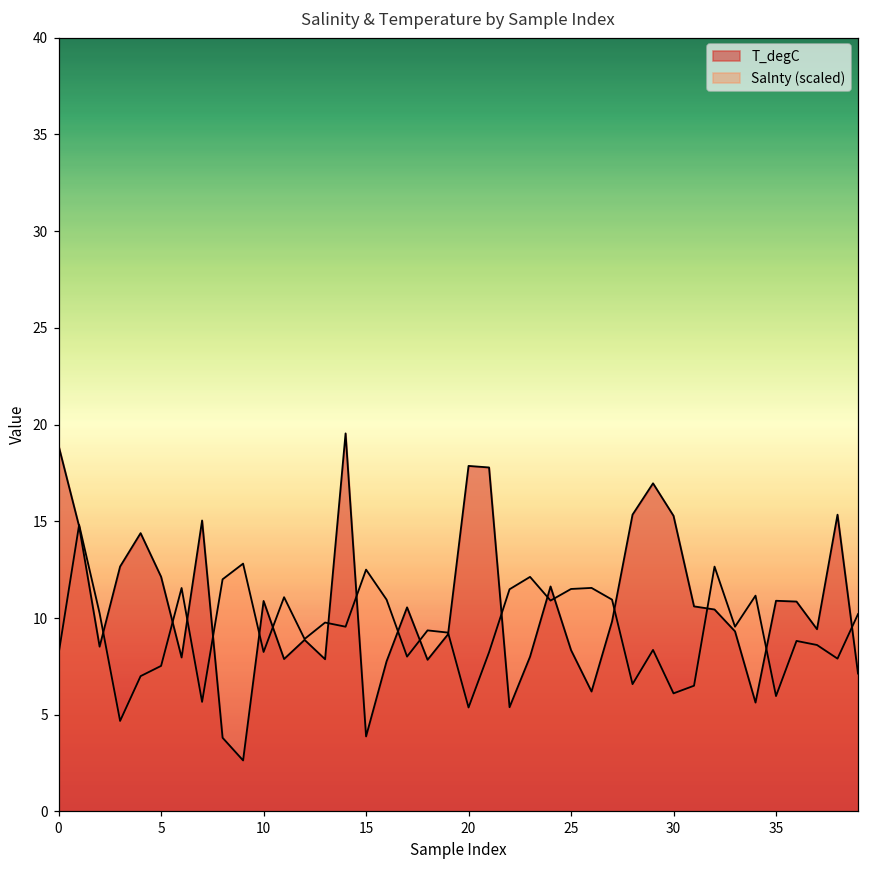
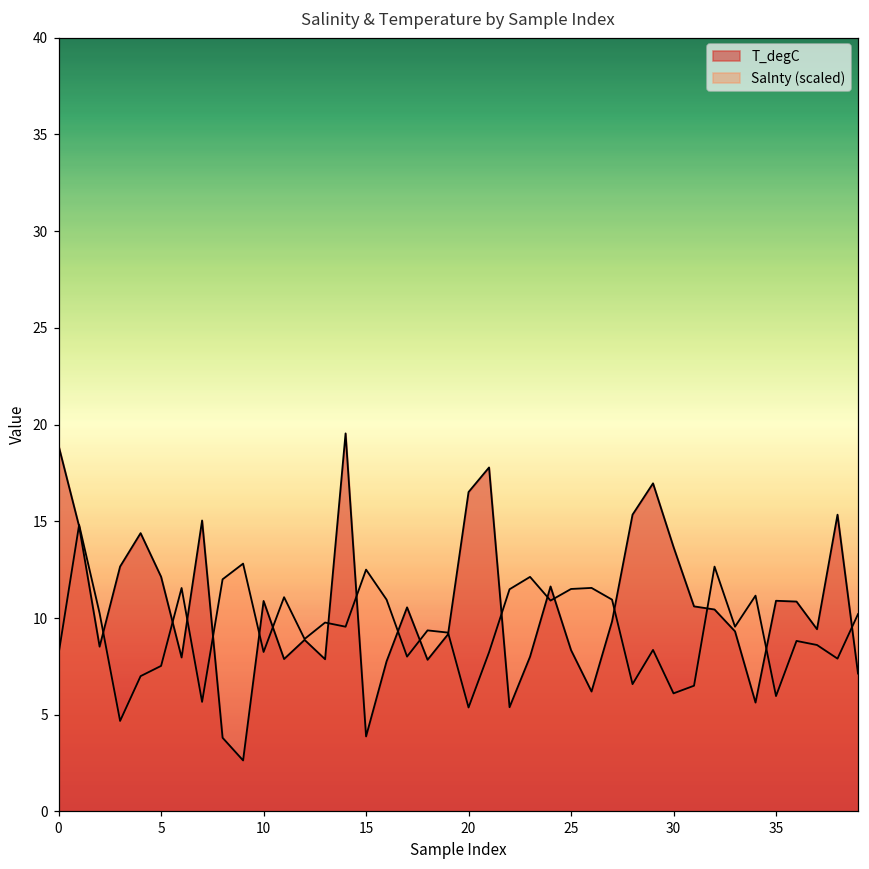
  {
    "T_degC": {
      "0": 18.9,
      "5": 12.1,
      "10": 10.9,
      "15": 3.9,
-     "20": 17.9,
+     "20": 16.5,
      "25": 8.3,
-     "30": 15.3,
+     "30": 13.7,
      "35": 10.9
    },
    "Salnty (scaled)": {
      "0": 8.2,
      "5": 7.5,
      "10": 8.2,
      "15": 12.5,
      "20": 5.4,
      "25": 11.5,
      "30": 6.1,
      "35": 6.0
    }
  }
